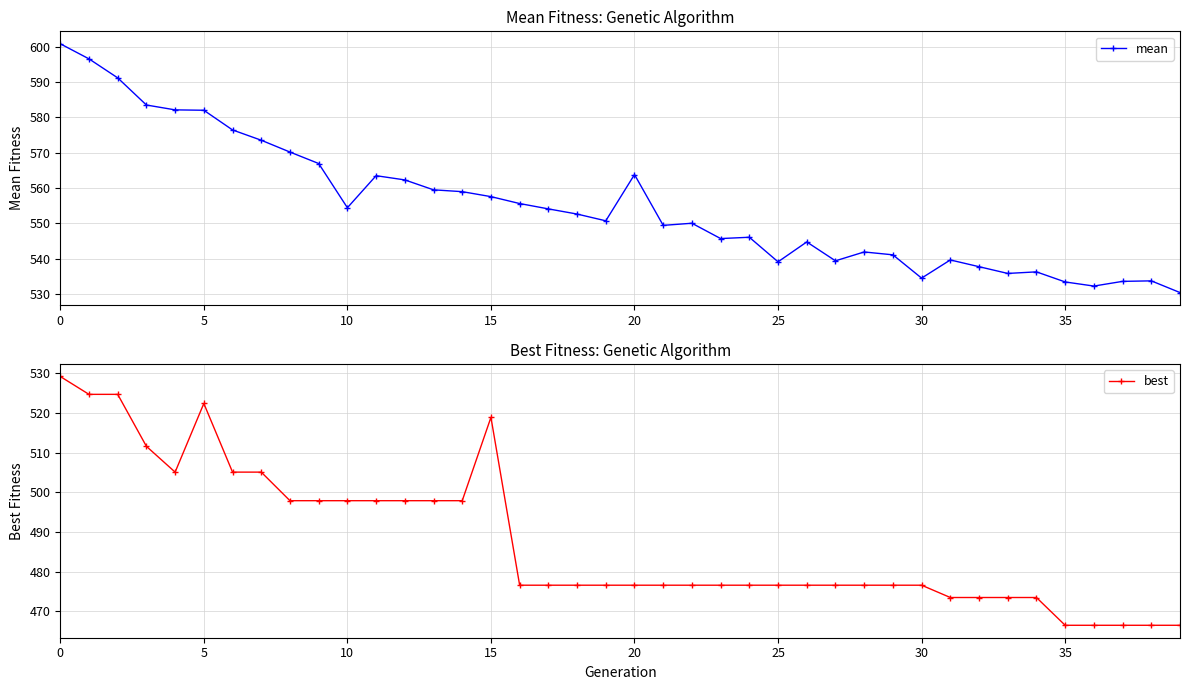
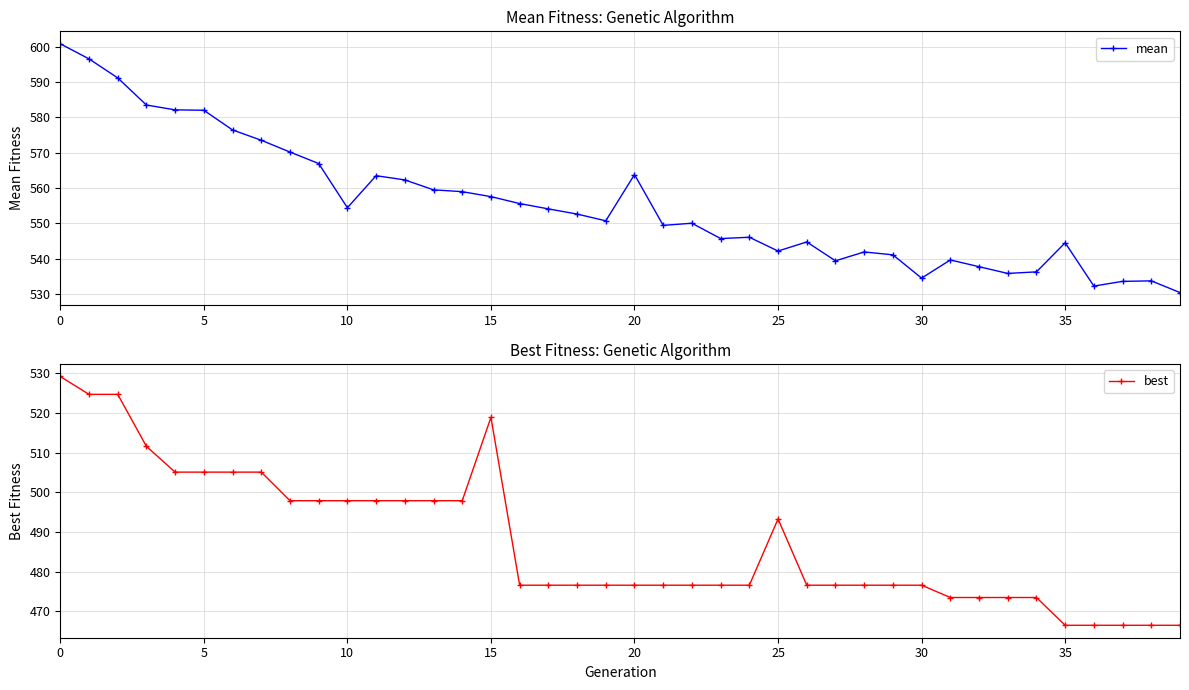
  {
    "Mean Fitness: Genetic Algorithm": {
      "0": 601,
      "5": 582,
      "10": 554,
      "15": 558,
      "20": 564,
-     "25": 539,
+     "25": 542,
      "30": 535,
-     "35": 533
+     "35": 545
    },
    "Best Fitness: Genetic Algorithm": {
      "0": 529,
-     "5": 522,
+     "5": 505,
      "10": 498,
      "15": 519,
      "20": 477,
-     "25": 477,
+     "25": 493,
      "30": 477,
      "35": 467
    }
  }
